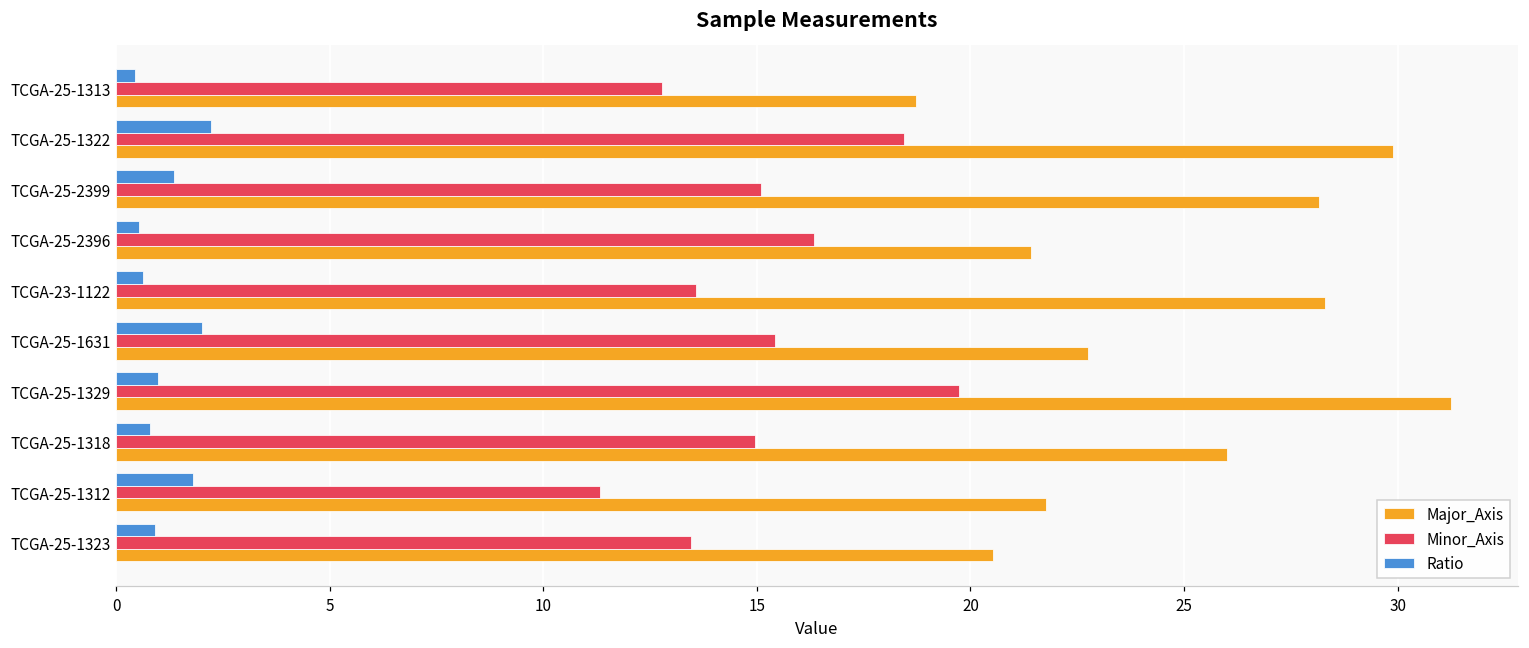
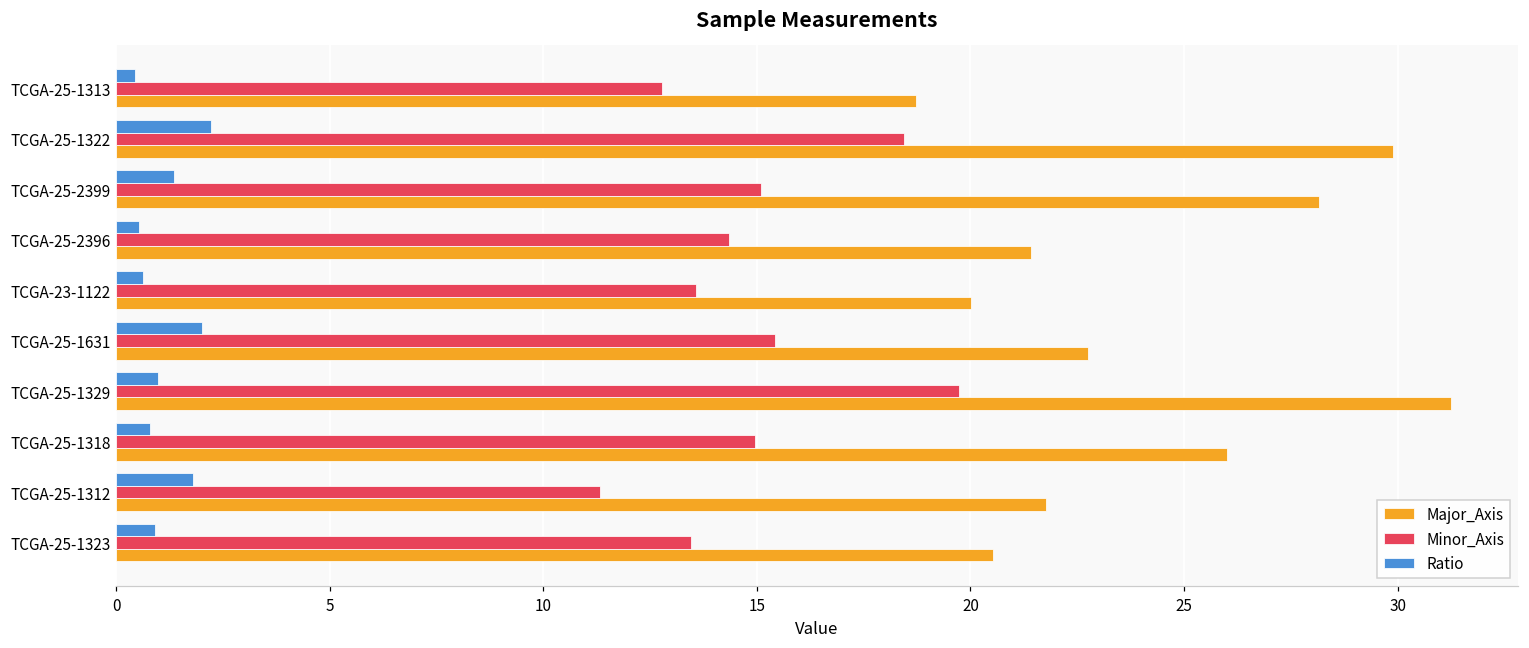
  {
    "Major_Axis": {
      "TCGA-25-1313": 18.7,
      "TCGA-25-1322": 29.9,
      "TCGA-25-2399": 28.2,
      "TCGA-25-2396": 21.4,
-     "TCGA-23-1122": 28.3,
+     "TCGA-23-1122": 20.0,
      "TCGA-25-1631": 22.8,
      "TCGA-25-1329": 31.3,
      "TCGA-25-1318": 26.0,
      "TCGA-25-1312": 21.8,
      "TCGA-25-1323": 20.5
    },
    "Minor_Axis": {
      "TCGA-25-1313": 12.8,
      "TCGA-25-1322": 18.4,
      "TCGA-25-2399": 15.1,
-     "TCGA-25-2396": 16.3,
+     "TCGA-25-2396": 14.3,
      "TCGA-23-1122": 13.6,
      "TCGA-25-1631": 15.4,
      "TCGA-25-1329": 19.7,
      "TCGA-25-1318": 15.0,
      "TCGA-25-1312": 11.3,
      "TCGA-25-1323": 13.5
    },
    "Ratio": {
      "TCGA-25-1313": 0.4,
      "TCGA-25-1322": 2.2,
      "TCGA-25-2399": 1.4,
      "TCGA-25-2396": 0.5,
      "TCGA-23-1122": 0.6,
      "TCGA-25-1631": 2.0,
      "TCGA-25-1329": 1.0,
      "TCGA-25-1318": 0.8,
      "TCGA-25-1312": 1.8,
      "TCGA-25-1323": 0.9
    }
  }
